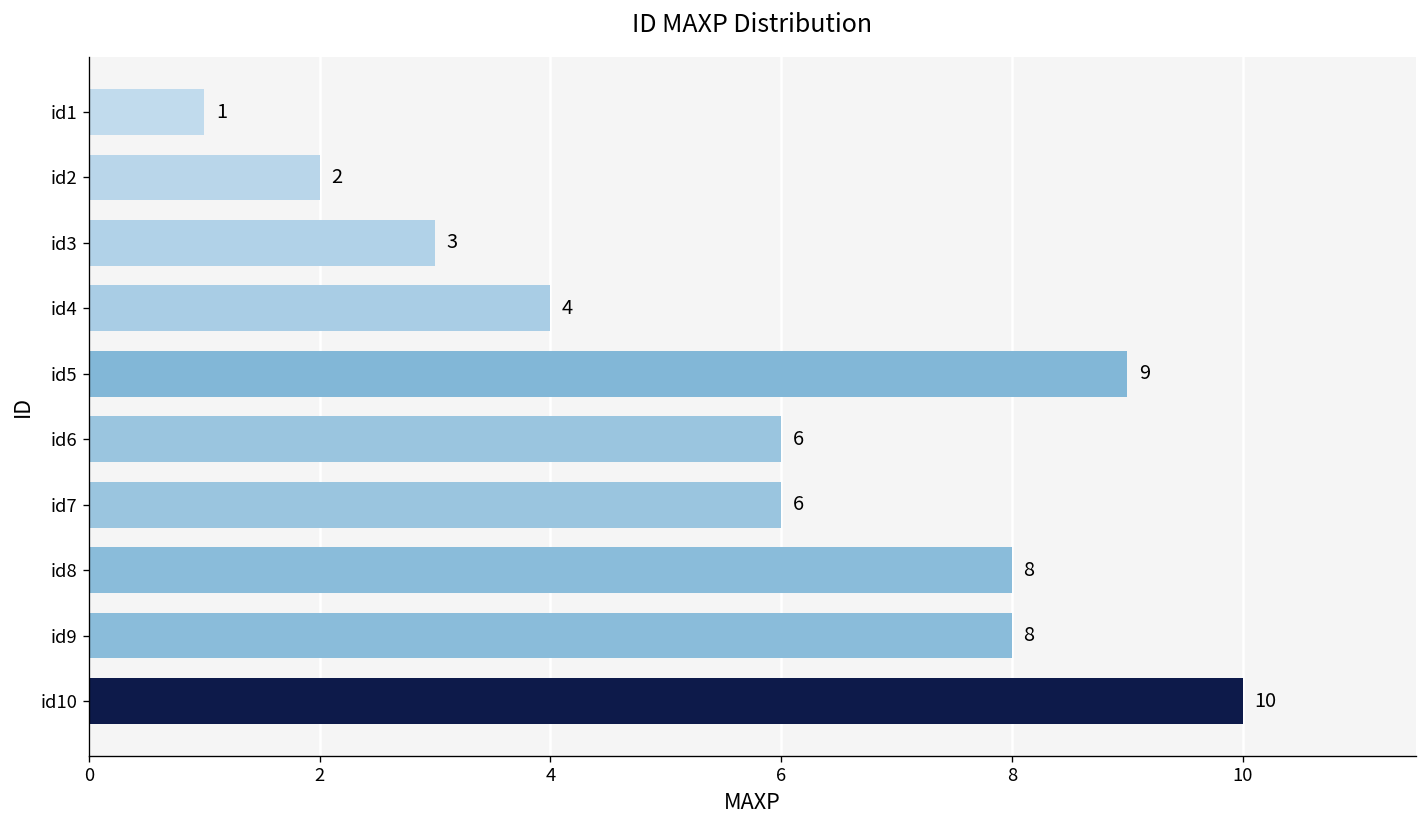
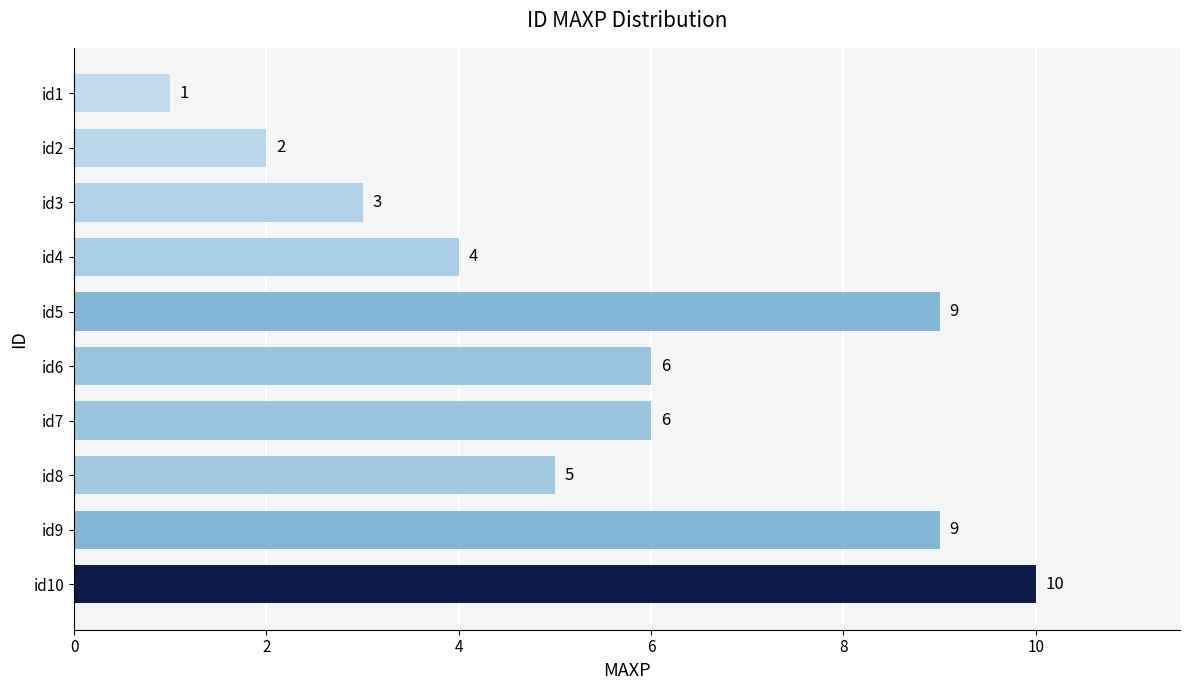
  {
    "id1": 1,
    "id2": 2,
    "id3": 3,
    "id4": 4,
    "id5": 9,
    "id6": 6,
    "id7": 6,
-   "id8": 8,
-   "id9": 8,
+   "id8": 5,
+   "id9": 9,
    "id10": 10
  }
